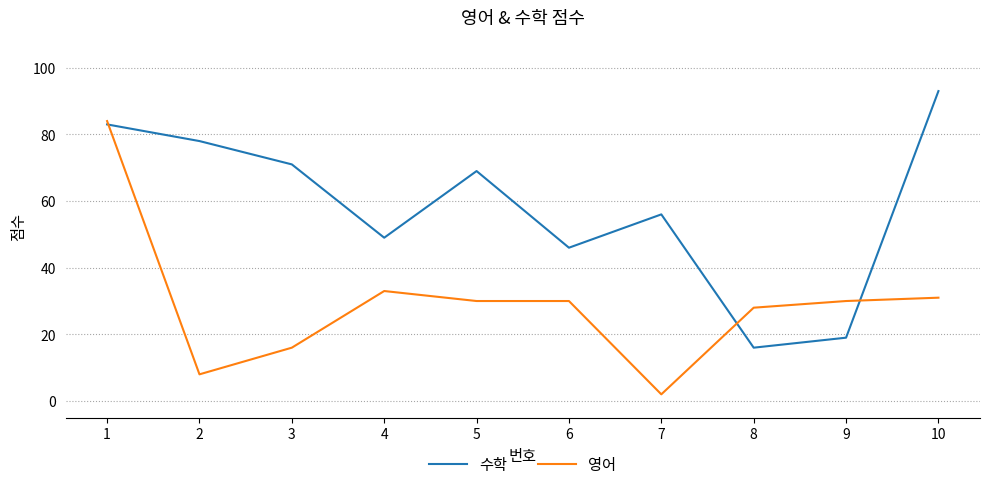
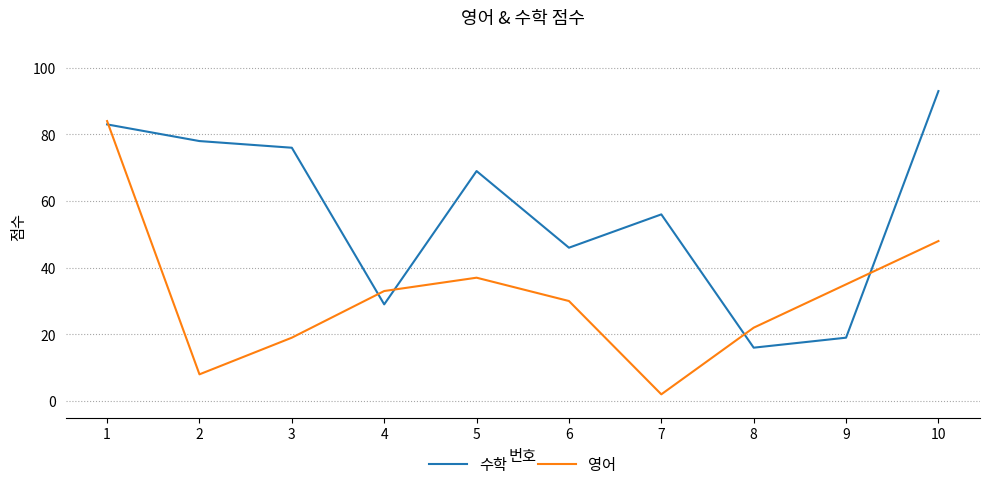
  {
    "수학": {
      "1": 83,
      "2": 78,
-     "3": 71,
-     "4": 49,
+     "3": 76,
+     "4": 29,
      "5": 69,
      "6": 46,
      "7": 56,
      "8": 16,
      "9": 19,
      "10": 93
    },
    "영어": {
      "1": 84,
      "2": 8,
-     "3": 16,
+     "3": 19,
      "4": 33,
-     "5": 30,
+     "5": 37,
      "6": 30,
      "7": 2,
-     "8": 28,
-     "9": 30,
-     "10": 31
+     "8": 22,
+     "9": 35,
+     "10": 48
    }
  }
